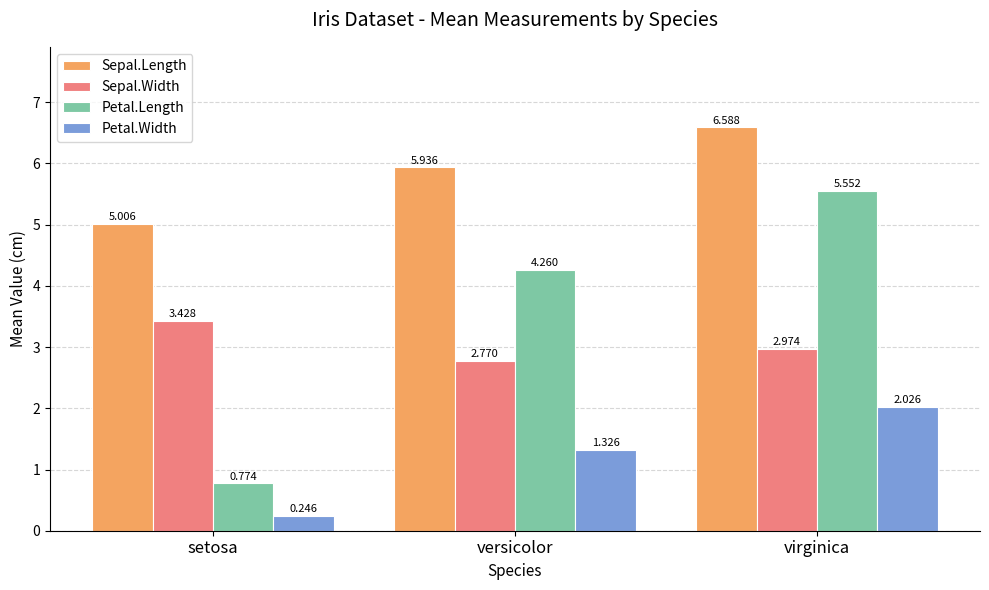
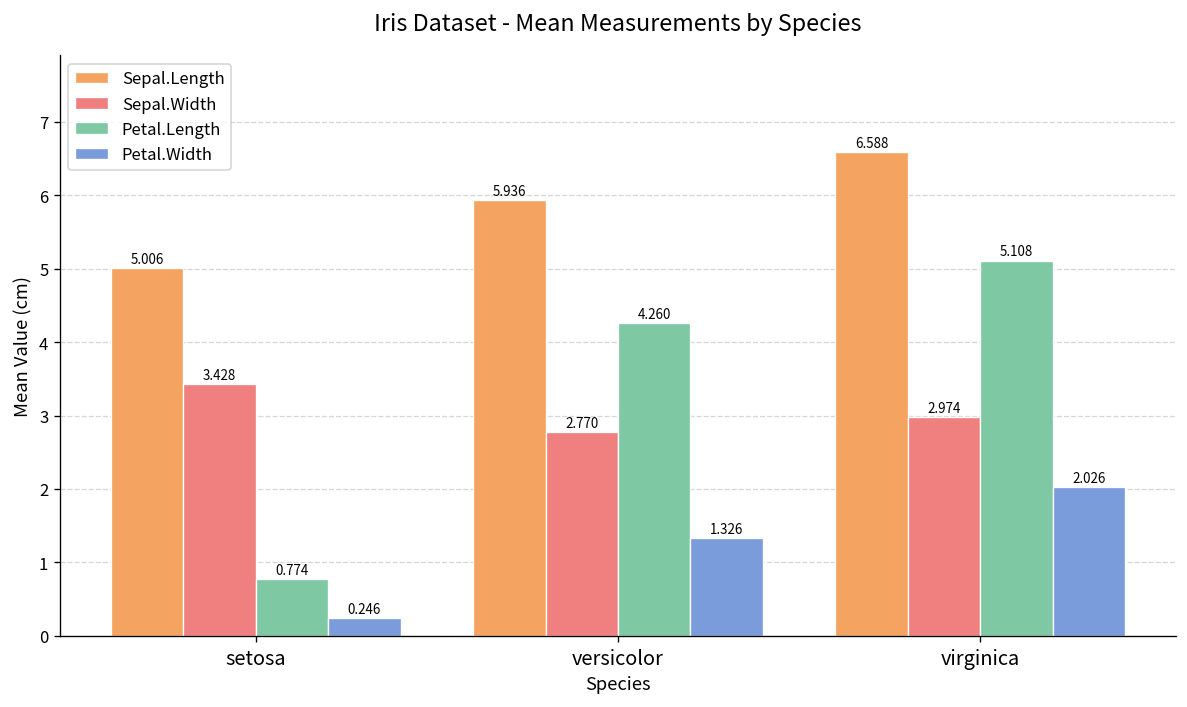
  {
    "Petal.Length": {
      "setosa": 0.774,
      "versicolor": 4.260,
-     "virginica": 5.552
+     "virginica": 5.108
    },
    "Petal.Width": {
      "setosa": 0.246,
      "versicolor": 1.326,
      "virginica": 2.026
    }
  }
